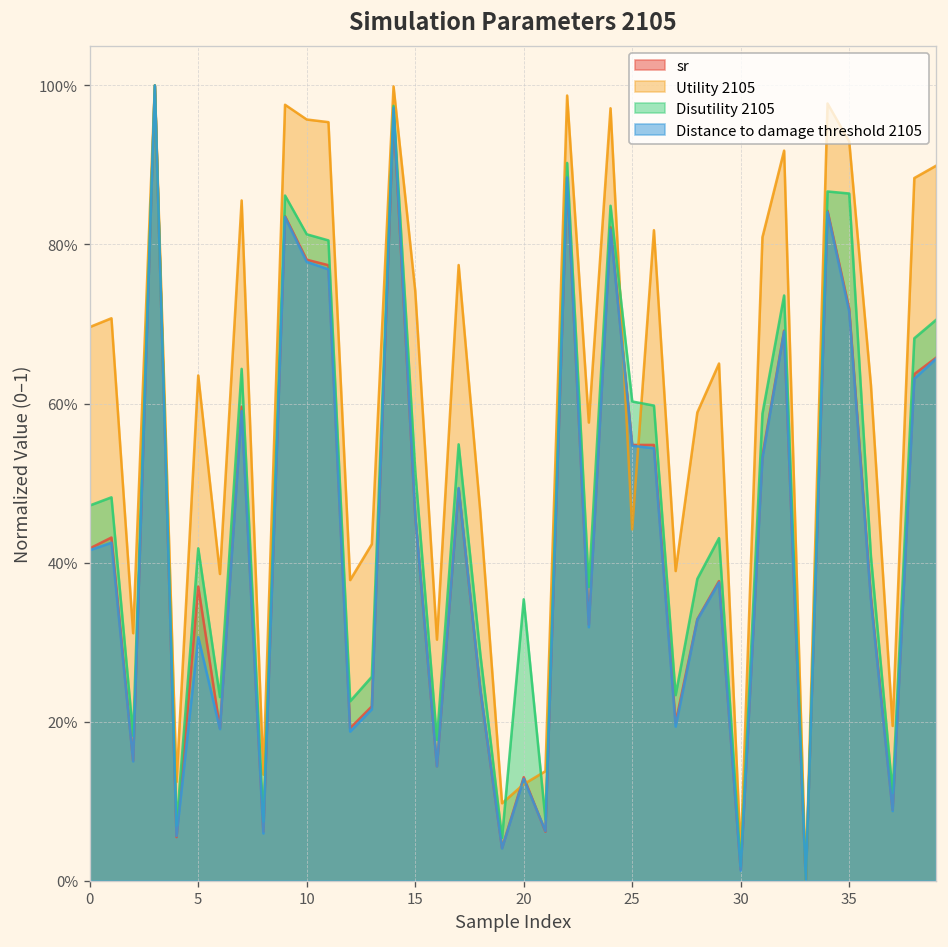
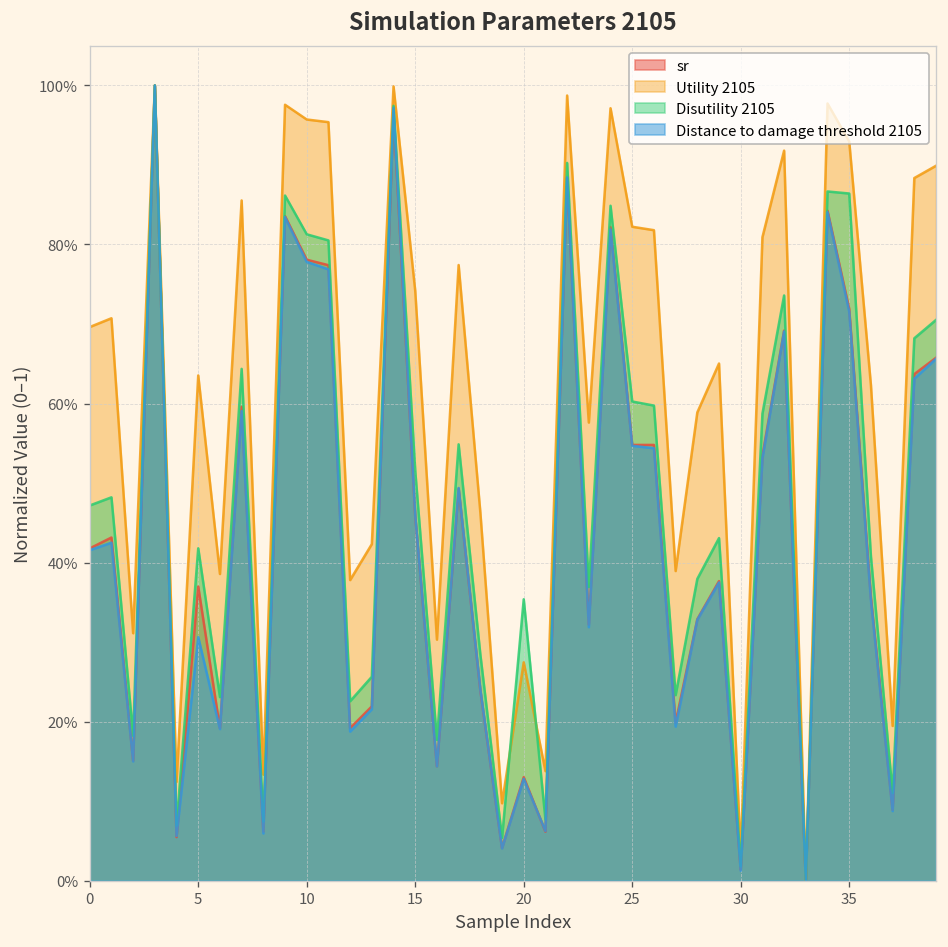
  {
    "sr": {
      "5": "37%"
    },
    "Utility 2105": {
      "0": "70%",
      "5": "64%",
      "10": "96%",
      "15": "74%",
-     "20": "12%",
-     "25": "44%",
+     "20": "27%",
+     "25": "82%",
      "30": "3%"
    },
    "Disutility 2105": {
      "0": "47%",
      "5": "42%",
      "10": "81%",
      "15": "52%",
      "20": "35%",
      "25": "60%",
      "30": "2%",
      "35": "86%"
    },
    "Distance to damage threshold 2105": {
      "5": "31%"
    }
  }
